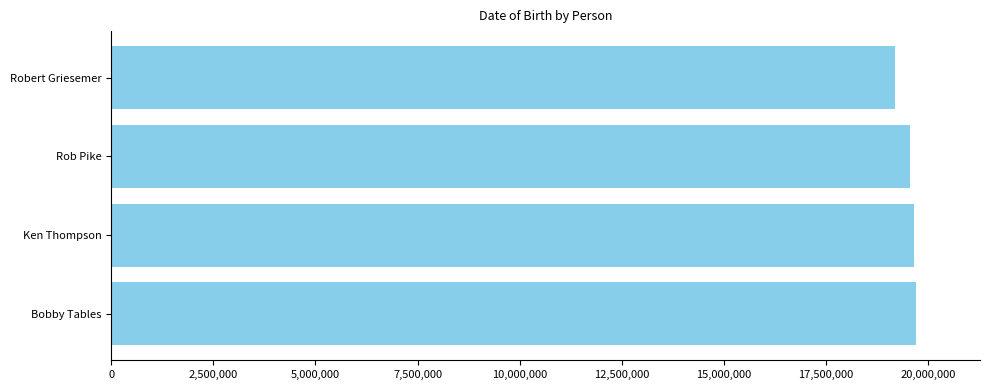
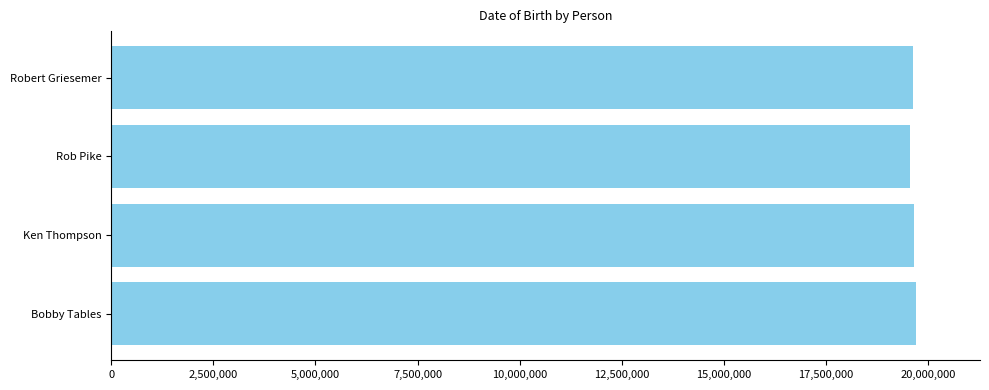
  {
-   "Robert Griesemer": "19,200,000",
+   "Robert Griesemer": "19,600,000",
    "Rob Pike": "19,600,000",
    "Ken Thompson": "19,700,000",
    "Bobby Tables": "19,700,000"
  }
